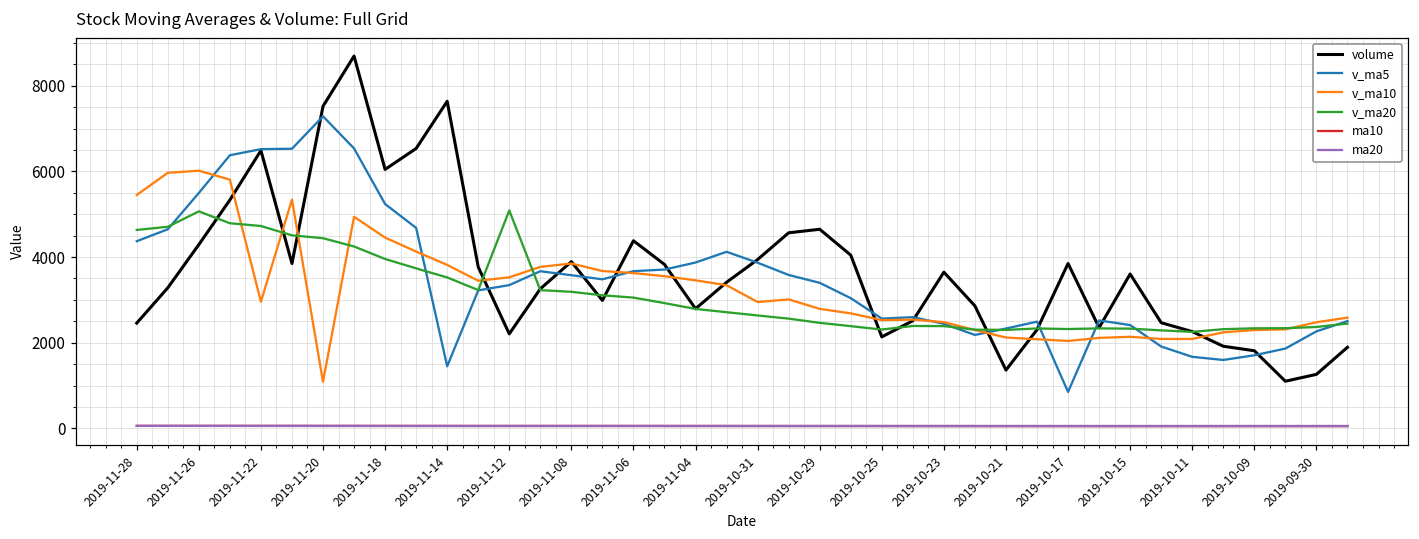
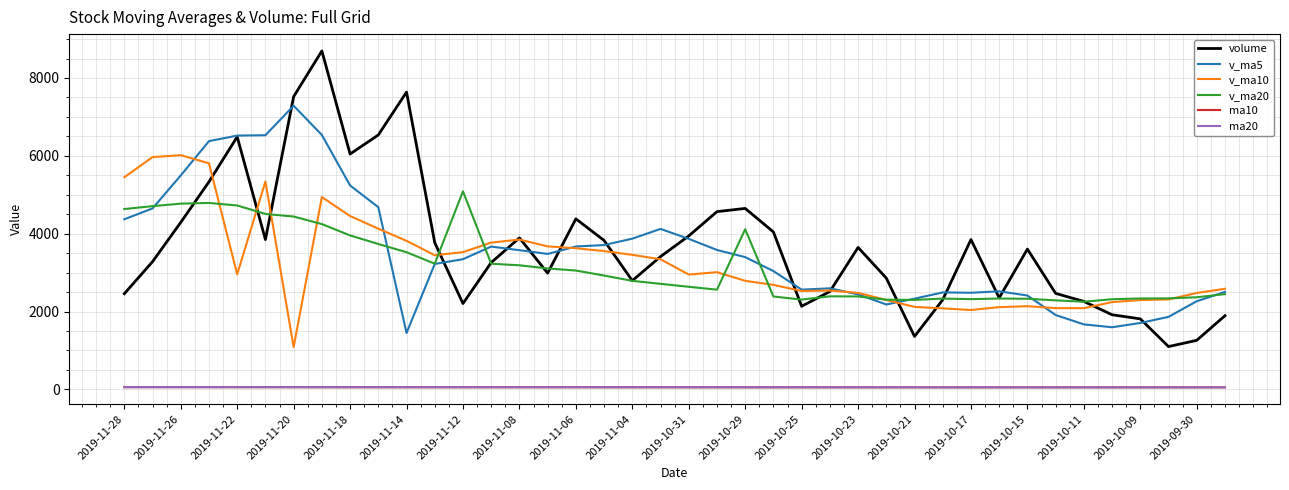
  {
    "volume": {
      "2019-11-28": 2500,
      "2019-11-26": 4300,
      "2019-11-20": 7500,
      "2019-11-18": 6000,
      "2019-11-14": 7600,
      "2019-11-12": 2200,
      "2019-11-06": 4400,
      "2019-10-31": 3900,
      "2019-10-29": 4600,
      "2019-10-25": 2100,
      "2019-10-23": 3600,
      "2019-10-21": 1400,
      "2019-10-17": 3800,
      "2019-10-15": 3600,
      "2019-10-09": 1800,
      "2019-09-30": 1300
    },
    "v_ma5": {
      "2019-11-28": 4400,
      "2019-11-26": 5500,
      "2019-11-20": 7300,
      "2019-11-18": 5200,
      "2019-11-14": 1400,
      "2019-11-12": 3300,
      "2019-11-08": 3600,
      "2019-11-04": 3900,
      "2019-10-31": 3900,
      "2019-10-29": 3400,
-     "2019-10-17": 900,
+     "2019-10-17": 2500,
      "2019-10-15": 2400,
      "2019-10-11": 1700,
      "2019-10-09": 1700,
      "2019-09-30": 2300
    },
    "v_ma10": {
      "2019-11-28": 5500,
      "2019-11-26": 6000,
      "2019-11-22": 3000,
      "2019-11-20": 1100,
      "2019-11-18": 4500,
      "2019-11-14": 3800,
      "2019-11-12": 3500,
      "2019-11-04": 3500,
      "2019-10-31": 2900,
      "2019-10-29": 2800,
      "2019-10-21": 2100,
      "2019-10-17": 2000,
      "2019-10-15": 2100,
      "2019-10-11": 2100,
      "2019-09-30": 2500
    },
    "v_ma20": {
      "2019-11-28": 4600,
-     "2019-11-26": 5100,
+     "2019-11-26": 4800,
      "2019-11-22": 4700,
      "2019-11-20": 4400,
      "2019-11-18": 4000,
      "2019-11-14": 3500,
      "2019-11-12": 5100,
      "2019-11-08": 3200,
      "2019-11-06": 3100,
      "2019-10-31": 2600,
-     "2019-10-29": 2500,
+     "2019-10-29": 4100,
      "2019-10-25": 2300,
      "2019-10-17": 2300,
      "2019-10-15": 2300,
      "2019-09-30": 2400
    },
    "ma20": {
      "2019-11-28": 100,
      "2019-11-26": 100,
      "2019-11-22": 100,
      "2019-11-20": 100,
      "2019-11-18": 100,
      "2019-11-14": 100,
      "2019-11-12": 100,
      "2019-11-08": 100,
      "2019-11-06": 100,
      "2019-11-04": 100,
      "2019-10-31": 100,
      "2019-10-29": 100,
      "2019-10-25": 100,
      "2019-10-23": 100,
      "2019-10-21": 100,
      "2019-10-17": 100,
      "2019-10-15": 100,
      "2019-10-11": 100,
      "2019-10-09": 100,
      "2019-09-30": 100
    }
  }
